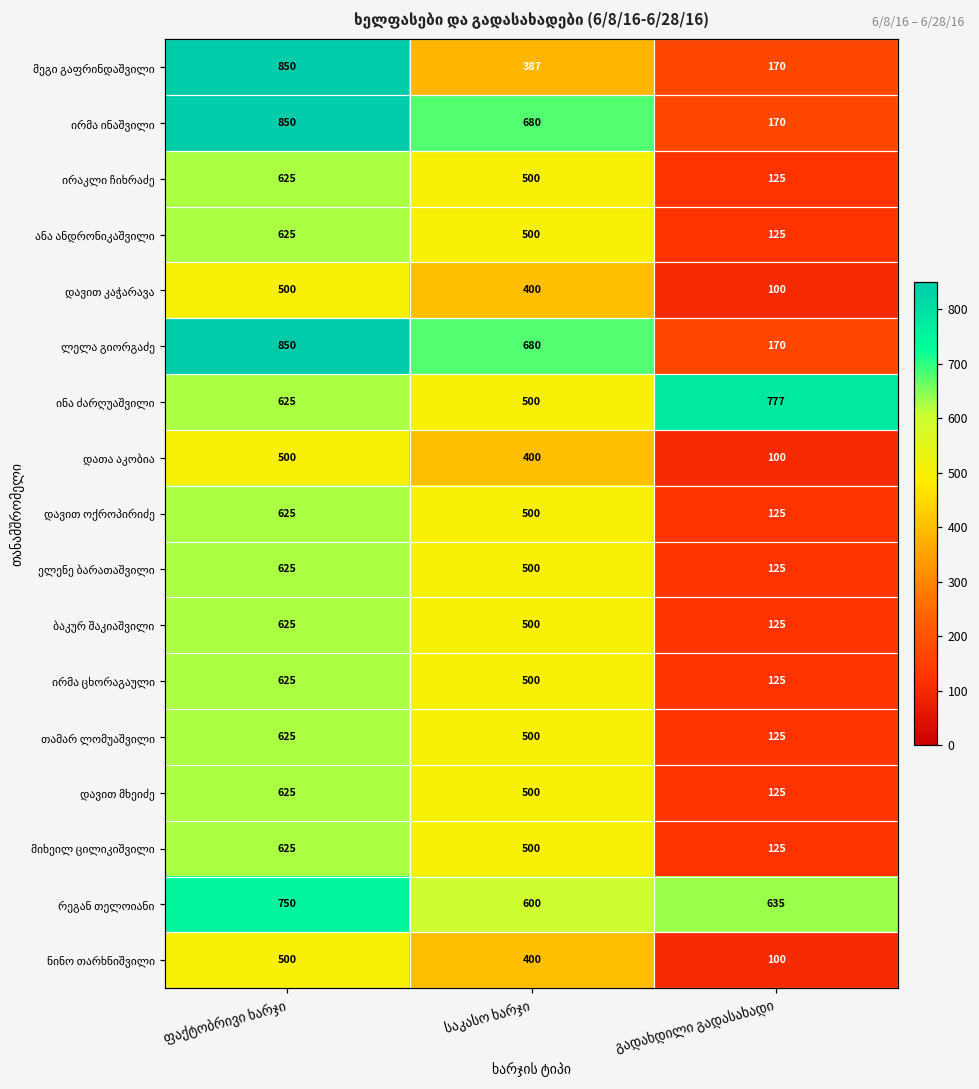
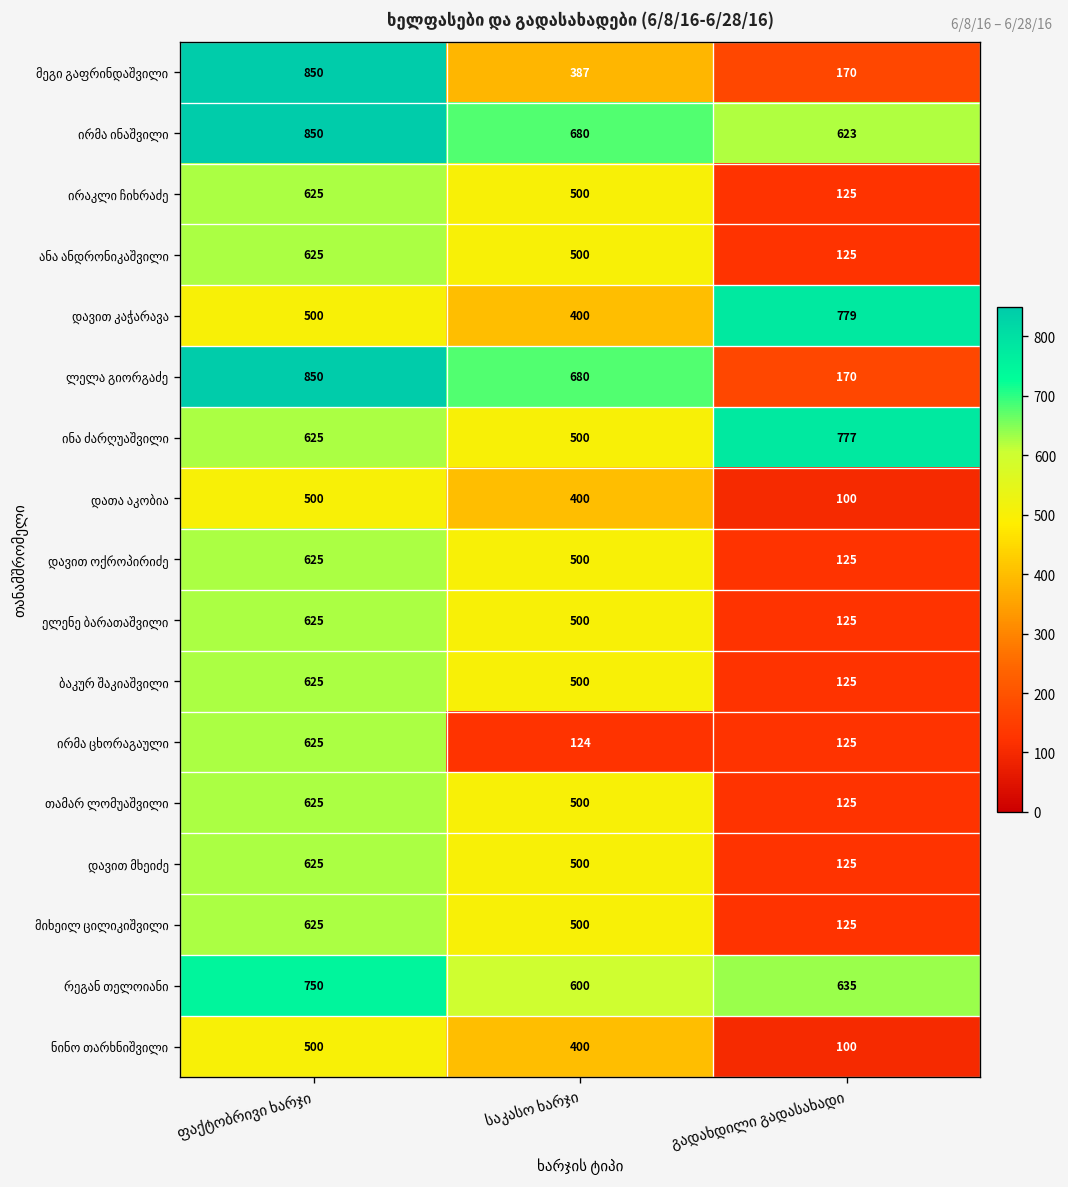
  {
    "მეგი გაფრინდაშვილი": {
      "ფაქტობრივი ხარჯი": 850,
      "საკასო ხარჯი": 387,
      "გადახდილი გადასახადი": 170
    },
    "ირმა ინაშვილი": {
      "ფაქტობრივი ხარჯი": 850,
      "საკასო ხარჯი": 680,
-     "გადახდილი გადასახადი": 170
+     "გადახდილი გადასახადი": 623
    },
    "ირაკლი ჩიხრაძე": {
      "ფაქტობრივი ხარჯი": 625,
      "საკასო ხარჯი": 500,
      "გადახდილი გადასახადი": 125
    },
    "ანა ანდრონიკაშვილი": {
      "ფაქტობრივი ხარჯი": 625,
      "საკასო ხარჯი": 500,
      "გადახდილი გადასახადი": 125
    },
    "დავით კაჭარავა": {
      "ფაქტობრივი ხარჯი": 500,
      "საკასო ხარჯი": 400,
-     "გადახდილი გადასახადი": 100
+     "გადახდილი გადასახადი": 779
    },
    "ლელა გიორგაძე": {
      "ფაქტობრივი ხარჯი": 850,
      "საკასო ხარჯი": 680,
      "გადახდილი გადასახადი": 170
    },
    "ინა ძარღუაშვილი": {
      "ფაქტობრივი ხარჯი": 625,
      "საკასო ხარჯი": 500,
      "გადახდილი გადასახადი": 777
    },
    "დათა აკობია": {
      "ფაქტობრივი ხარჯი": 500,
      "საკასო ხარჯი": 400,
      "გადახდილი გადასახადი": 100
    },
    "დავით ოქროპირიძე": {
      "ფაქტობრივი ხარჯი": 625,
      "საკასო ხარჯი": 500,
      "გადახდილი გადასახადი": 125
    },
    "ელენე ბარათაშვილი": {
      "ფაქტობრივი ხარჯი": 625,
      "საკასო ხარჯი": 500,
      "გადახდილი გადასახადი": 125
    },
    "ბაკურ შაკიაშვილი": {
      "ფაქტობრივი ხარჯი": 625,
      "საკასო ხარჯი": 500,
      "გადახდილი გადასახადი": 125
    },
    "ირმა ცხორაგაული": {
      "ფაქტობრივი ხარჯი": 625,
-     "საკასო ხარჯი": 500,
+     "საკასო ხარჯი": 124,
      "გადახდილი გადასახადი": 125
    },
    "თამარ ლომუაშვილი": {
      "ფაქტობრივი ხარჯი": 625,
      "საკასო ხარჯი": 500,
      "გადახდილი გადასახადი": 125
    },
    "დავით მხეიძე": {
      "ფაქტობრივი ხარჯი": 625,
      "საკასო ხარჯი": 500,
      "გადახდილი გადასახადი": 125
    },
    "მიხეილ ცილიკიშვილი": {
      "ფაქტობრივი ხარჯი": 625,
      "საკასო ხარჯი": 500,
      "გადახდილი გადასახადი": 125
    },
    "რეგან თელოიანი": {
      "ფაქტობრივი ხარჯი": 750,
      "საკასო ხარჯი": 600,
      "გადახდილი გადასახადი": 635
    },
    "ნინო თარხნიშვილი": {
      "ფაქტობრივი ხარჯი": 500,
      "საკასო ხარჯი": 400,
      "გადახდილი გადასახადი": 100
    }
  }
